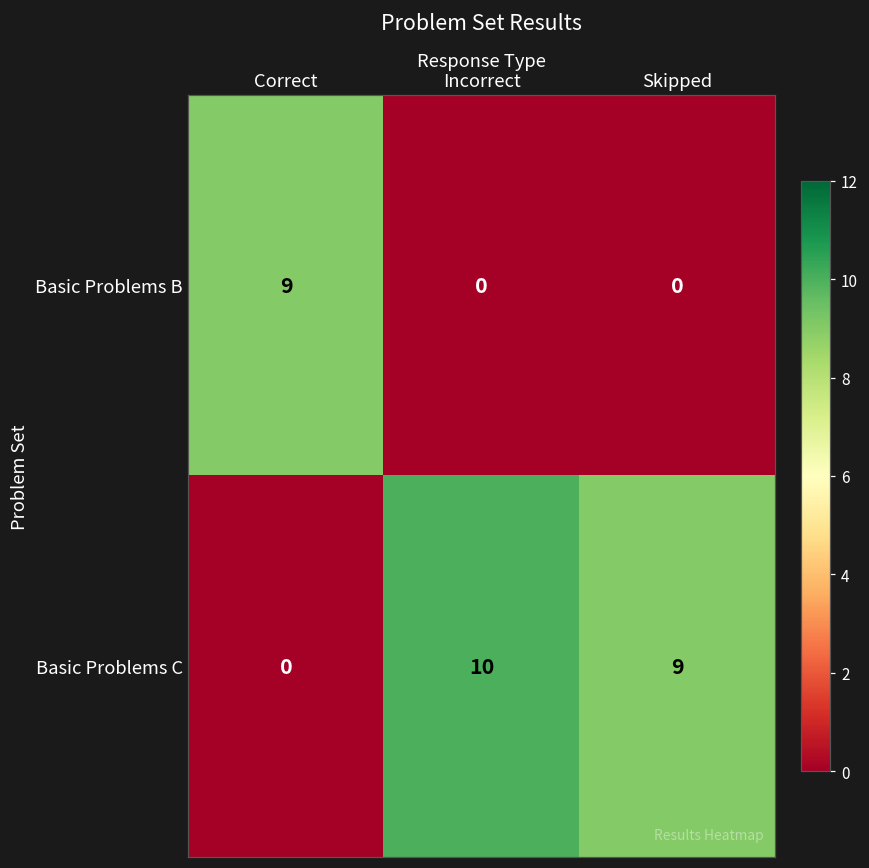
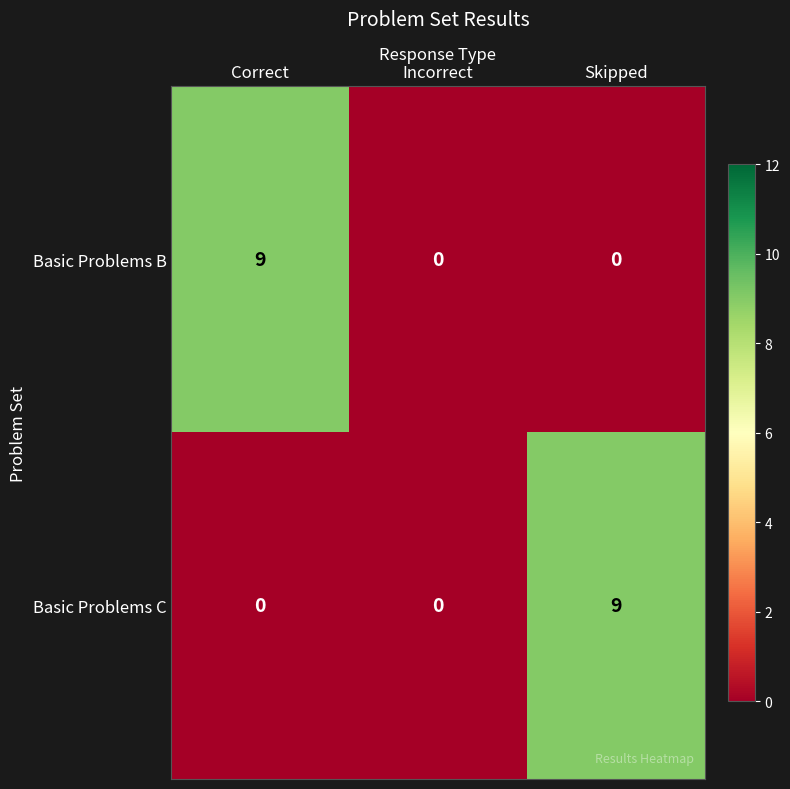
  {
    "Basic Problems B": {
      "Correct": 9,
      "Incorrect": 0,
      "Skipped": 0
    },
    "Basic Problems C": {
      "Correct": 0,
-     "Incorrect": 10
+     "Incorrect": 0
    }
  }
